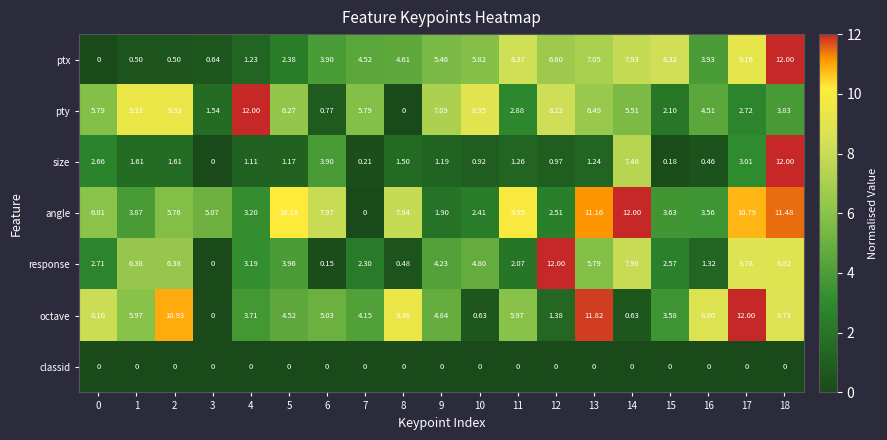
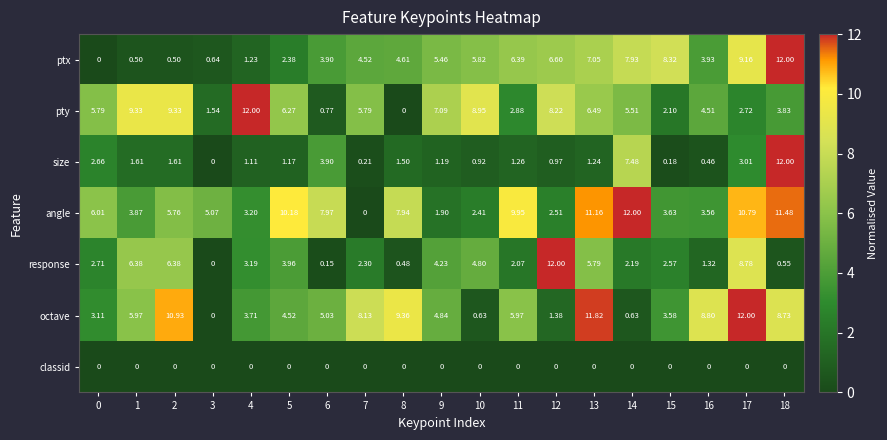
  {
    "ptx": {
      "0": 0,
      "1": 0.50,
      "2": 0.50,
      "3": 0.64,
      "4": 1.23,
      "5": 2.38,
      "6": 3.90,
      "7": 4.52,
      "8": 4.61,
      "9": 5.46,
      "10": 5.82,
-     "11": 8.27,
+     "11": 6.39,
      "12": 6.60,
      "13": 7.05,
      "14": 7.93,
      "15": 8.32,
      "16": 3.93,
      "17": 9.16,
      "18": 12.00
    },
    "pty": {
      "0": 5.79,
      "1": 9.33,
      "2": 9.33,
      "3": 1.54,
      "4": 12.00,
      "5": 6.27,
      "6": 0.77,
      "7": 5.79,
      "8": 0,
      "9": 7.09,
      "10": 8.95,
      "11": 2.88,
      "12": 8.22,
      "13": 6.49,
      "14": 5.51,
      "15": 2.10,
      "16": 4.51,
      "17": 2.72,
      "18": 3.83
    },
    "size": {
      "0": 2.66,
      "1": 1.61,
      "2": 1.61,
      "3": 0,
      "4": 1.11,
      "5": 1.17,
      "6": 3.90,
      "7": 0.21,
      "8": 1.50,
      "9": 1.19,
      "10": 0.92,
      "11": 1.26,
      "12": 0.97,
      "13": 1.24,
      "14": 7.48,
      "15": 0.18,
      "16": 0.46,
      "17": 3.01,
      "18": 12.00
    },
    "angle": {
      "0": 6.01,
      "1": 3.87,
      "2": 5.76,
      "3": 5.07,
      "4": 3.20,
      "5": 10.18,
      "6": 7.97,
      "7": 0,
      "8": 7.94,
      "9": 1.90,
      "10": 2.41,
      "11": 9.95,
      "12": 2.51,
      "13": 11.16,
      "14": 12.00,
      "15": 3.63,
      "16": 3.56,
      "17": 10.79,
      "18": 11.48
    },
    "response": {
      "0": 2.71,
      "1": 6.38,
      "2": 6.38,
      "3": 0,
      "4": 3.19,
      "5": 3.96,
      "6": 0.15,
      "7": 2.30,
      "8": 0.48,
      "9": 4.23,
      "10": 4.80,
      "11": 2.07,
      "12": 12.00,
      "13": 5.79,
-     "14": 7.98,
+     "14": 2.19,
      "15": 2.57,
      "16": 1.32,
      "17": 8.78,
-     "18": 8.82
+     "18": 0.55
    },
    "octave": {
-     "0": 8.10,
+     "0": 3.11,
      "1": 5.97,
      "2": 10.93,
      "3": 0,
      "4": 3.71,
      "5": 4.52,
      "6": 5.03,
-     "7": 4.15,
+     "7": 8.13,
      "8": 9.36,
      "9": 4.84,
      "10": 0.63,
      "11": 5.97,
      "12": 1.38,
      "13": 11.82,
      "14": 0.63,
      "15": 3.58,
      "16": 8.80,
      "17": 12.00,
      "18": 8.73
    },
    "classid": {
      "0": 0,
      "1": 0,
      "2": 0,
      "3": 0,
      "4": 0,
      "5": 0,
      "6": 0,
      "7": 0,
      "8": 0,
      "9": 0,
      "10": 0,
      "11": 0,
      "12": 0,
      "13": 0,
      "14": 0,
      "15": 0,
      "16": 0,
      "17": 0,
      "18": 0
    }
  }
